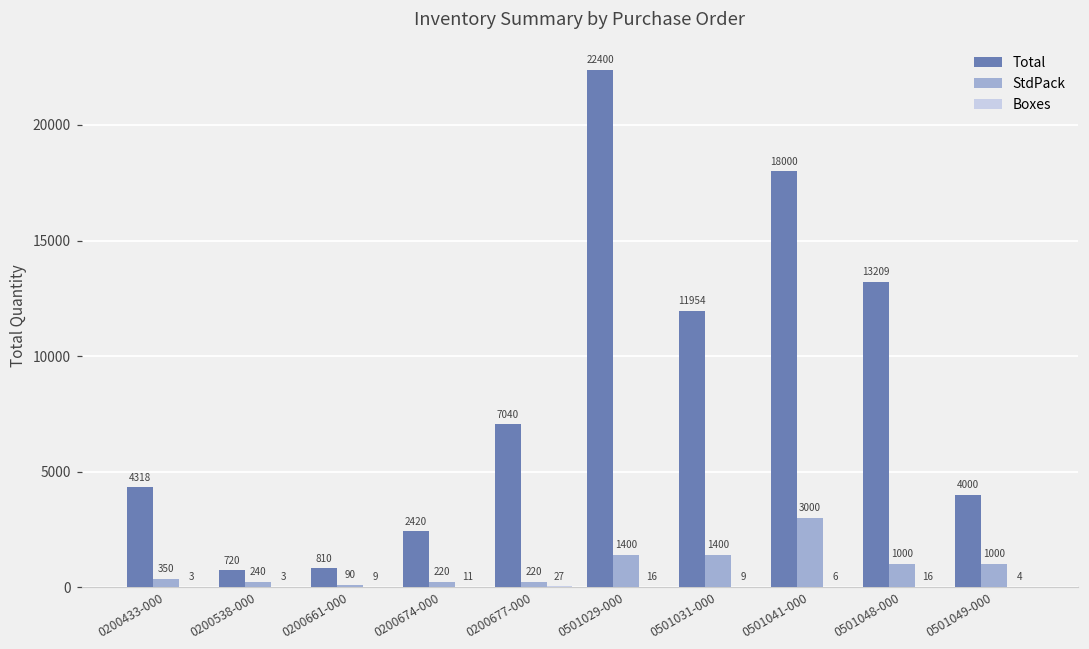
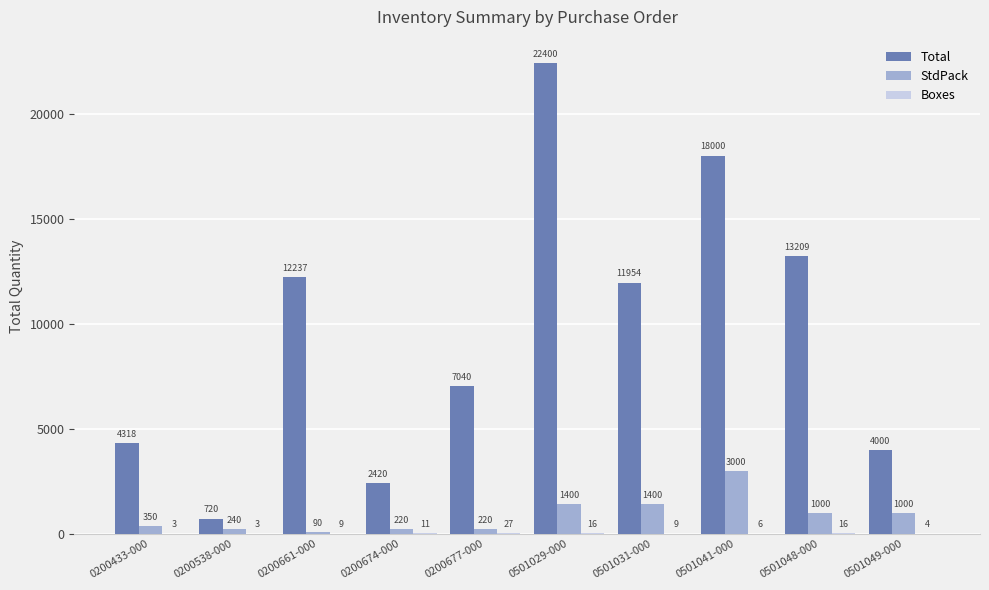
  {
    "Total": {
      "0200433-000": 4318,
      "0200538-000": 720,
-     "0200661-000": 810,
+     "0200661-000": 12237,
      "0200674-000": 2420,
      "0200677-000": 7040,
      "0501029-000": 22400,
      "0501031-000": 11954,
      "0501041-000": 18000,
      "0501048-000": 13209,
      "0501049-000": 4000
    }
  }
